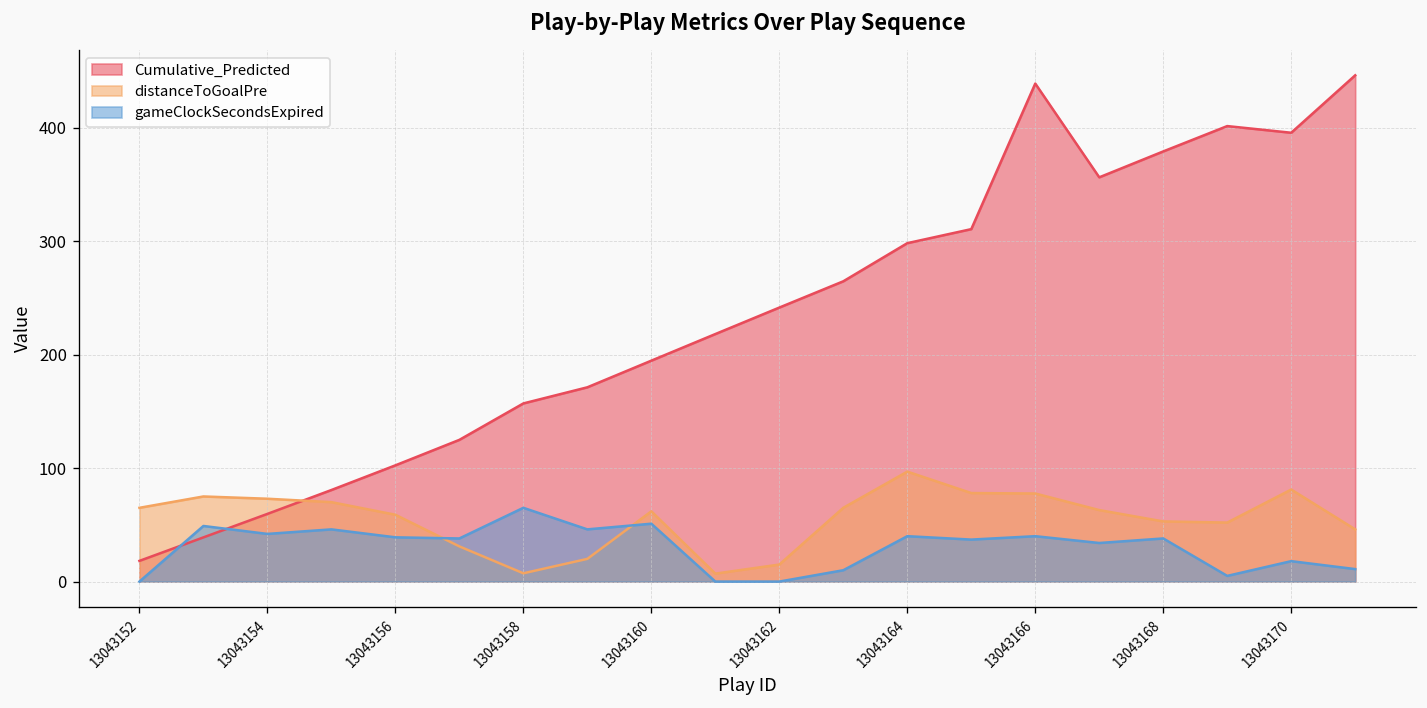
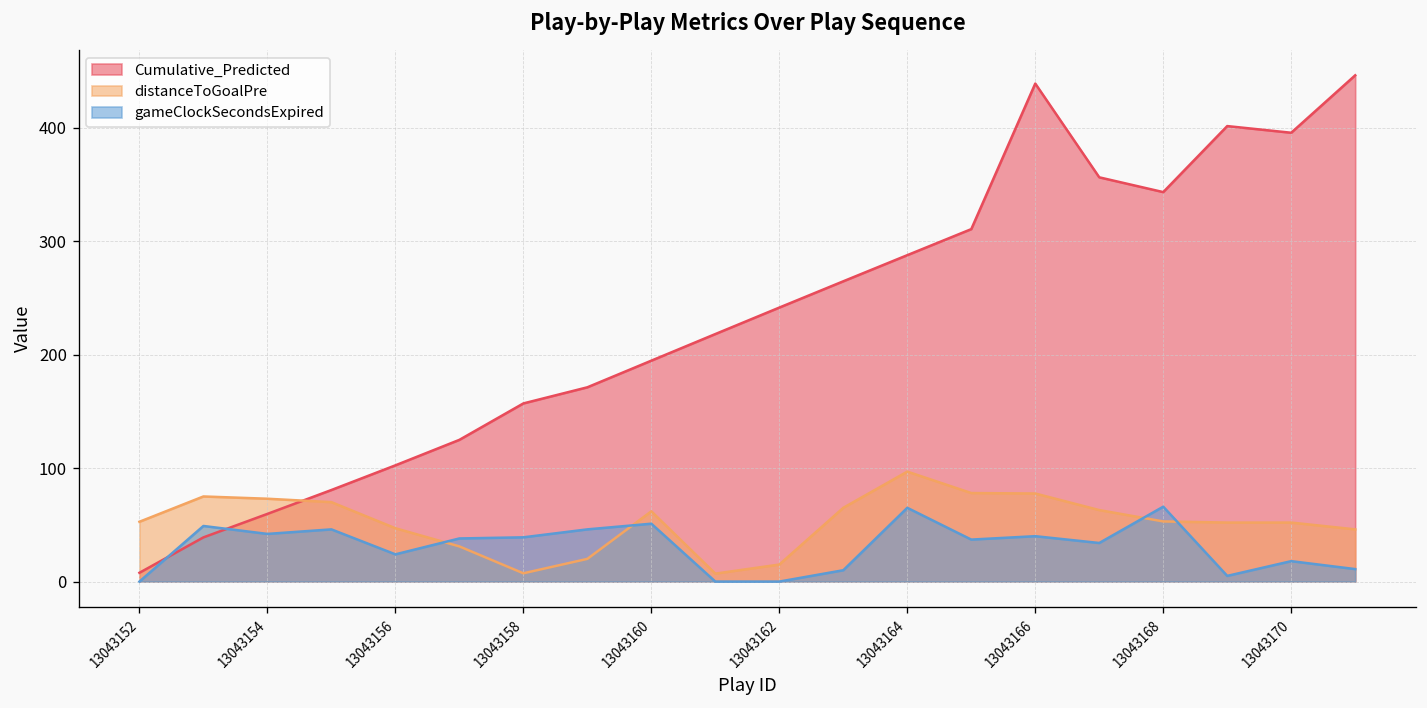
  {
    "Cumulative_Predicted": {
-     "13043152": 20,
+     "13043152": 10,
      "13043154": 60,
      "13043156": 100,
      "13043158": 160,
      "13043160": 190,
      "13043162": 240,
-     "13043164": 300,
+     "13043164": 290,
      "13043166": 440,
-     "13043168": 380,
+     "13043168": 340,
      "13043170": 400
    },
    "distanceToGoalPre": {
-     "13043152": 70,
+     "13043152": 50,
      "13043154": 70,
-     "13043156": 60,
+     "13043156": 50,
      "13043158": 10,
      "13043160": 60,
      "13043162": 20,
      "13043164": 100,
      "13043166": 80,
      "13043168": 50,
-     "13043170": 80
+     "13043170": 50
    },
    "gameClockSecondsExpired": {
      "13043152": 0,
      "13043154": 40,
-     "13043156": 40,
-     "13043158": 70,
+     "13043156": 20,
+     "13043158": 40,
      "13043160": 50,
      "13043162": 0,
-     "13043164": 40,
+     "13043164": 70,
      "13043166": 40,
-     "13043168": 40,
+     "13043168": 70,
      "13043170": 20
    }
  }
